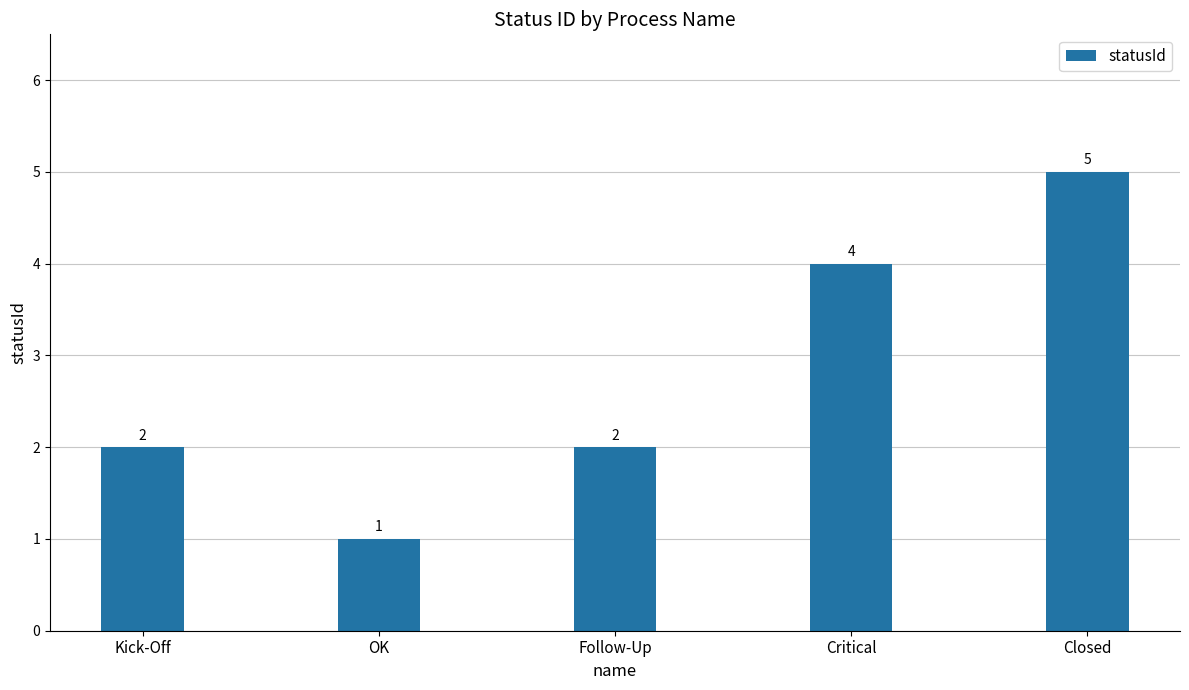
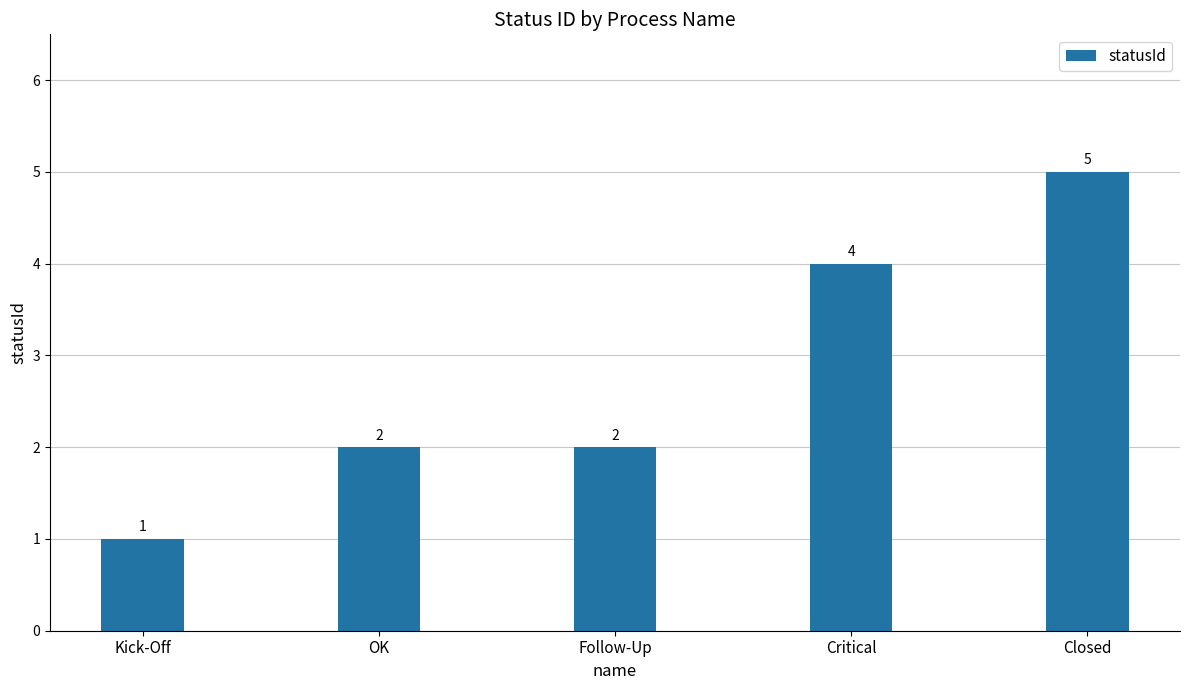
  {
-   "Kick-Off": 2,
-   "OK": 1,
+   "Kick-Off": 1,
+   "OK": 2,
    "Follow-Up": 2,
    "Critical": 4,
    "Closed": 5
  }
